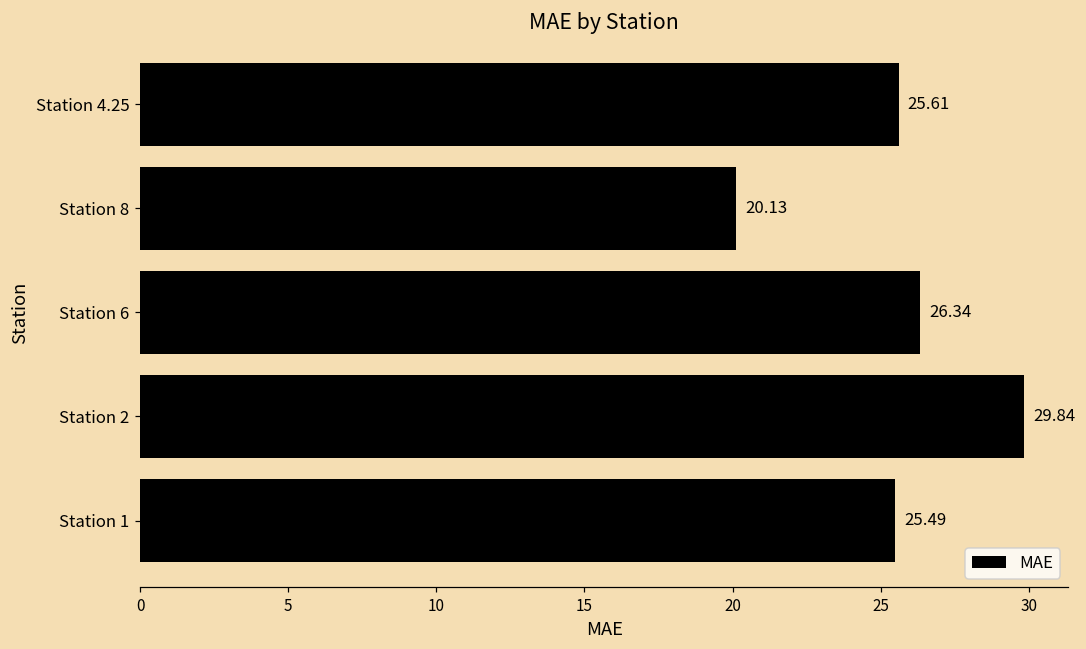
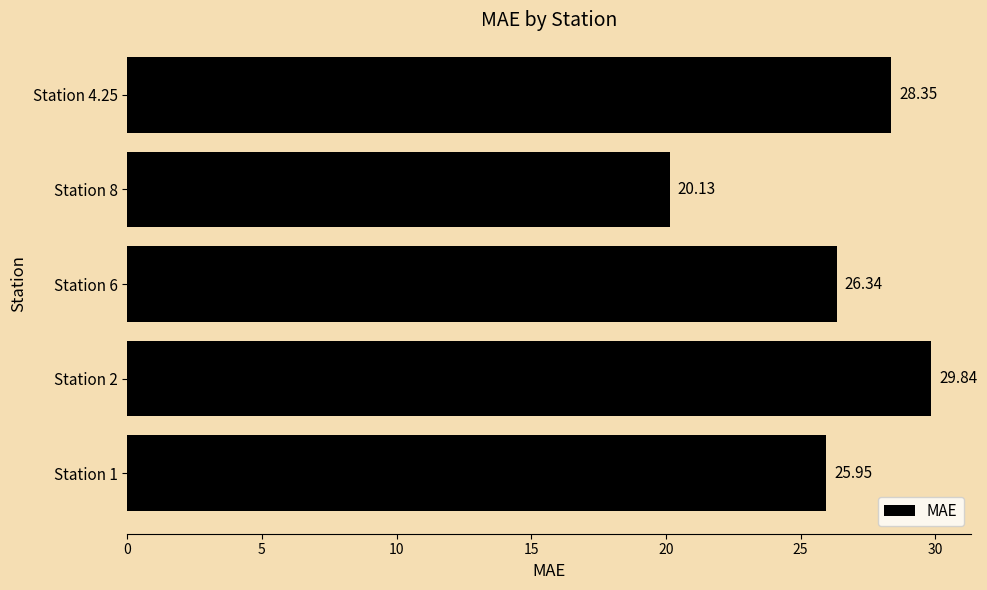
  {
-   "Station 4.25": 25.61,
+   "Station 4.25": 28.35,
    "Station 8": 20.13,
    "Station 6": 26.34,
    "Station 2": 29.84,
-   "Station 1": 25.49
+   "Station 1": 25.95
  }
